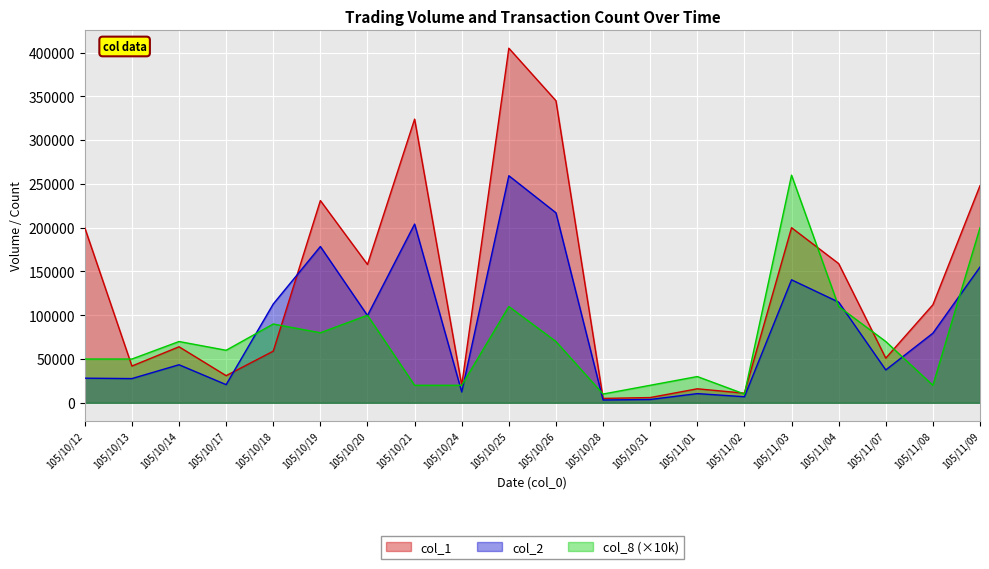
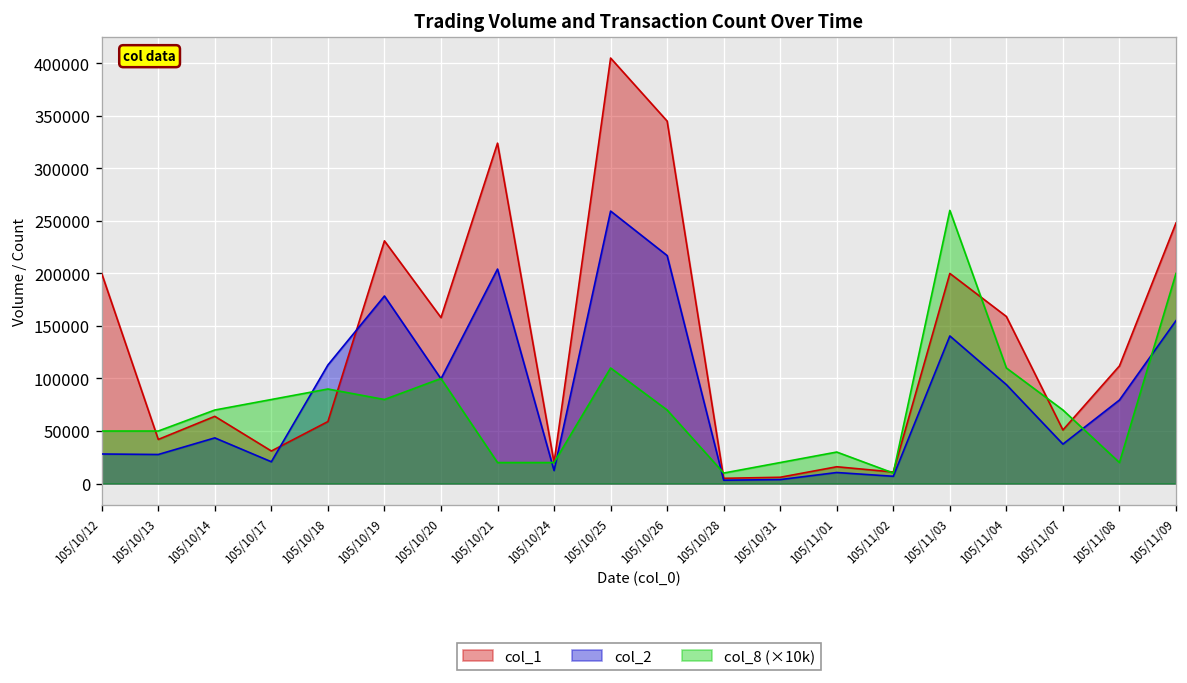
  {
    "col_1": {
      "105/10/12": 200000,
      "105/10/13": 40000,
      "105/10/14": 60000,
      "105/10/17": 30000,
      "105/10/18": 60000,
      "105/10/19": 230000,
      "105/10/20": 160000,
      "105/10/21": 320000,
      "105/10/25": 410000,
      "105/10/26": 350000,
      "105/11/01": 20000,
      "105/11/03": 200000,
      "105/11/04": 160000,
      "105/11/07": 50000,
      "105/11/08": 110000,
      "105/11/09": 250000
    },
    "col_2": {
      "105/10/12": 30000,
      "105/10/13": 30000,
      "105/10/14": 40000,
      "105/10/17": 20000,
      "105/10/18": 110000,
      "105/10/19": 180000,
      "105/10/21": 200000,
      "105/10/24": 10000,
      "105/10/25": 260000,
      "105/10/26": 220000,
      "105/11/01": 10000,
      "105/11/02": 10000,
      "105/11/03": 140000,
-     "105/11/04": 120000,
+     "105/11/04": 90000,
      "105/11/07": 40000,
      "105/11/08": 80000,
      "105/11/09": 160000
    },
    "col_8 (×10k)": {
      "105/10/12": 50000,
      "105/10/13": 50000,
      "105/10/14": 70000,
-     "105/10/17": 60000,
+     "105/10/17": 80000,
      "105/10/18": 90000,
      "105/10/19": 80000,
      "105/10/21": 20000,
      "105/10/25": 110000,
      "105/10/26": 70000,
      "105/10/28": 10000,
      "105/10/31": 20000,
      "105/11/01": 30000,
      "105/11/03": 260000,
      "105/11/04": 110000,
      "105/11/07": 70000,
      "105/11/08": 20000,
      "105/11/09": 200000
    }
  }
